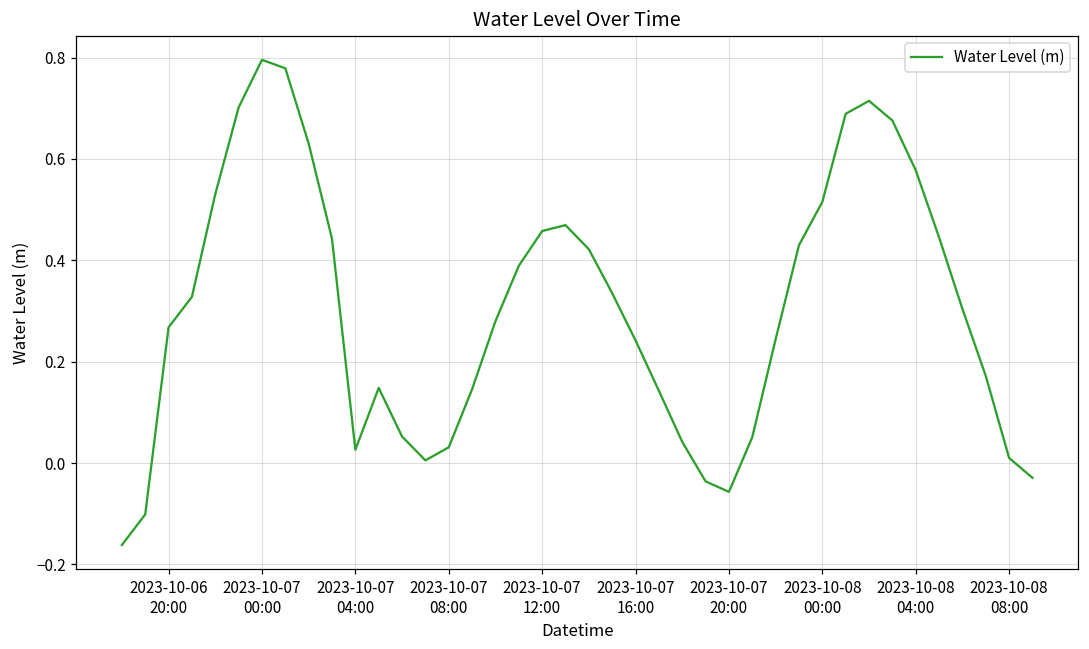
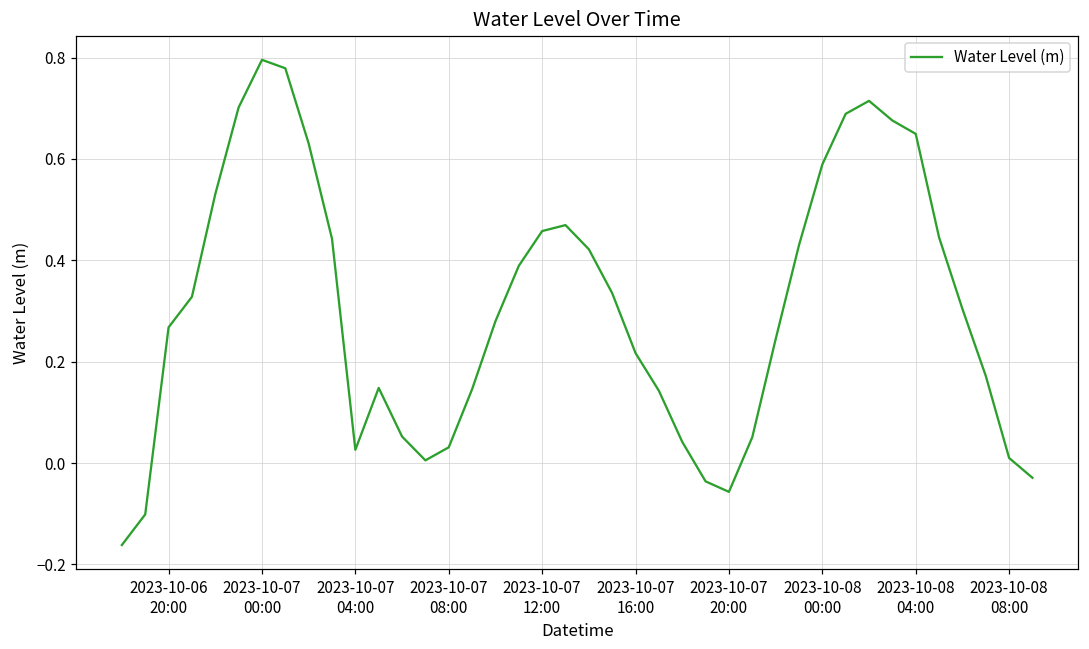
  {
    "2023-10-06 20:00": 0.27,
    "2023-10-07 00:00": 0.80,
    "2023-10-07 04:00": 0.03,
    "2023-10-07 08:00": 0.03,
    "2023-10-07 12:00": 0.46,
-   "2023-10-07 16:00": 0.24,
+   "2023-10-07 16:00": 0.22,
    "2023-10-07 20:00": -0.06,
-   "2023-10-08 00:00": 0.52,
-   "2023-10-08 04:00": 0.58,
+   "2023-10-08 00:00": 0.59,
+   "2023-10-08 04:00": 0.65,
    "2023-10-08 08:00": 0.01
  }
